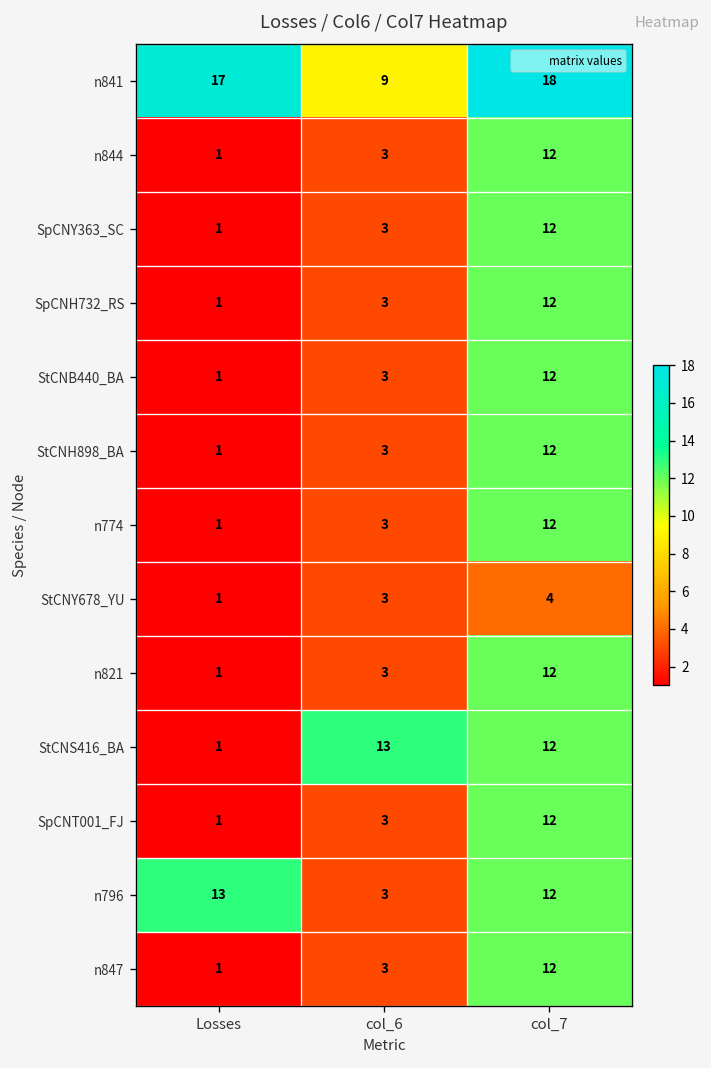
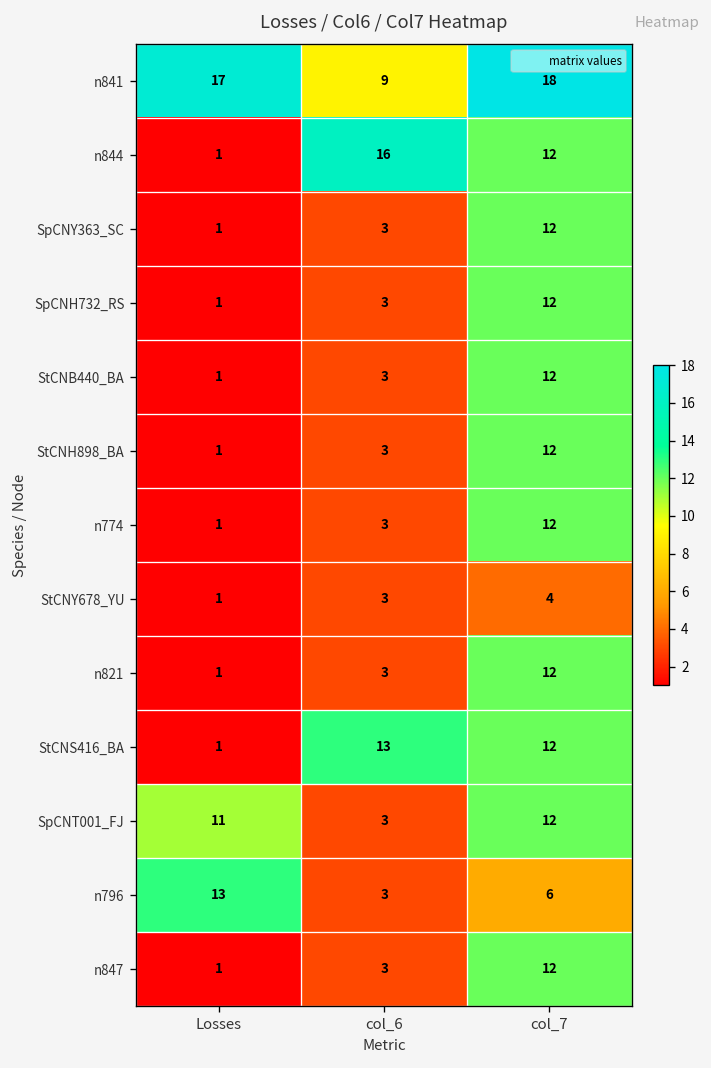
  {
    "n841": {
      "Losses": 17,
      "col_6": 9,
      "col_7": 18
    },
    "n844": {
      "Losses": 1,
-     "col_6": 3,
+     "col_6": 16,
      "col_7": 12
    },
    "SpCNY363_SC": {
      "Losses": 1,
      "col_6": 3,
      "col_7": 12
    },
    "SpCNH732_RS": {
      "Losses": 1,
      "col_6": 3,
      "col_7": 12
    },
    "StCNB440_BA": {
      "Losses": 1,
      "col_6": 3,
      "col_7": 12
    },
    "StCNH898_BA": {
      "Losses": 1,
      "col_6": 3,
      "col_7": 12
    },
    "n774": {
      "Losses": 1,
      "col_6": 3,
      "col_7": 12
    },
    "StCNY678_YU": {
      "Losses": 1,
      "col_6": 3,
      "col_7": 4
    },
    "n821": {
      "Losses": 1,
      "col_6": 3,
      "col_7": 12
    },
    "StCNS416_BA": {
      "Losses": 1,
      "col_6": 13,
      "col_7": 12
    },
    "SpCNT001_FJ": {
-     "Losses": 1,
+     "Losses": 11,
      "col_6": 3,
      "col_7": 12
    },
    "n796": {
      "Losses": 13,
      "col_6": 3,
-     "col_7": 12
+     "col_7": 6
    },
    "n847": {
      "Losses": 1,
      "col_6": 3,
      "col_7": 12
    }
  }
